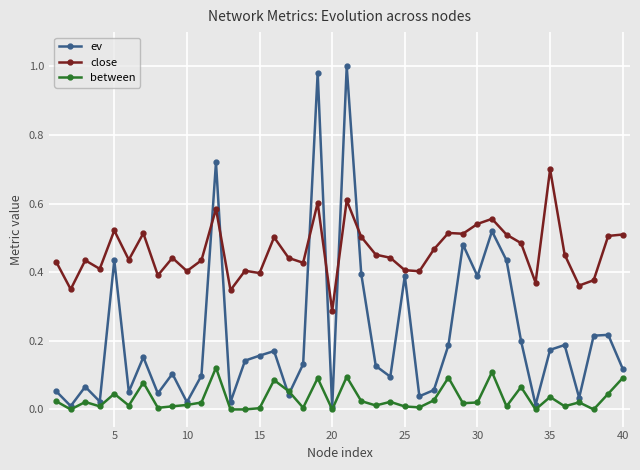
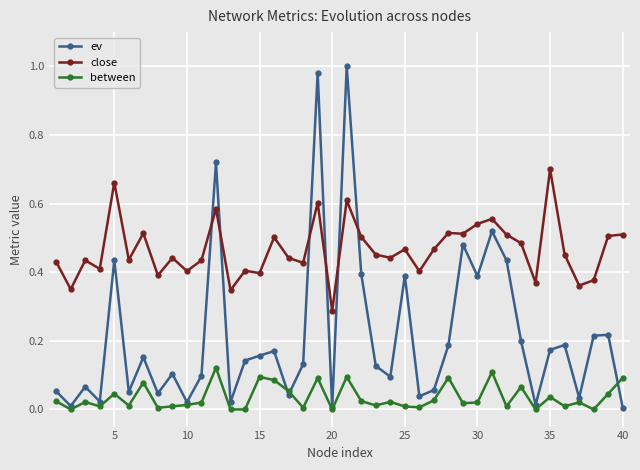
  {
    "ev": {
      "5": 0.44,
      "10": 0.02,
      "15": 0.16,
      "25": 0.39,
      "30": 0.39,
      "35": 0.17,
-     "40": 0.12
+     "40": 0.00
    },
    "close": {
-     "5": 0.52,
+     "5": 0.66,
      "10": 0.40,
      "15": 0.40,
      "20": 0.29,
-     "25": 0.41,
+     "25": 0.47,
      "30": 0.54,
      "35": 0.70,
      "40": 0.51
    },
    "between": {
      "5": 0.05,
      "10": 0.01,
-     "15": 0.00,
+     "15": 0.09,
      "25": 0.01,
      "30": 0.02,
      "35": 0.04,
      "40": 0.09
    }
  }
